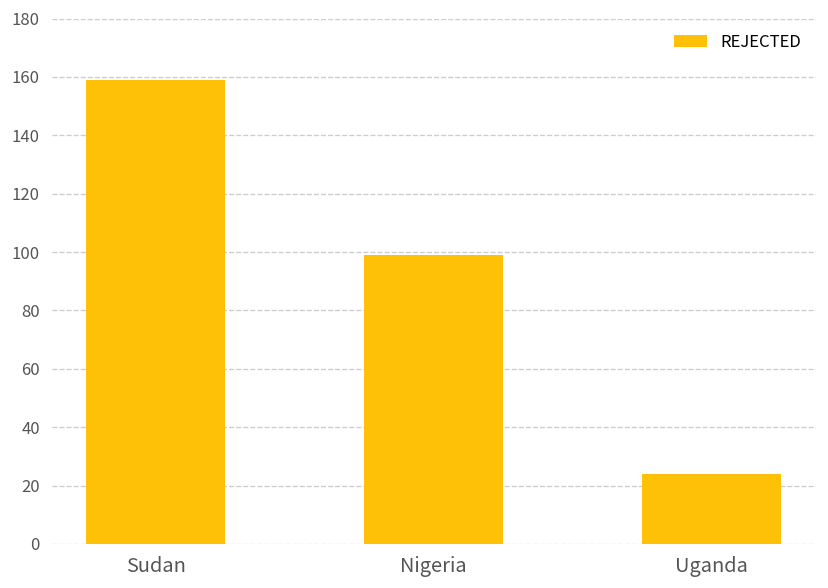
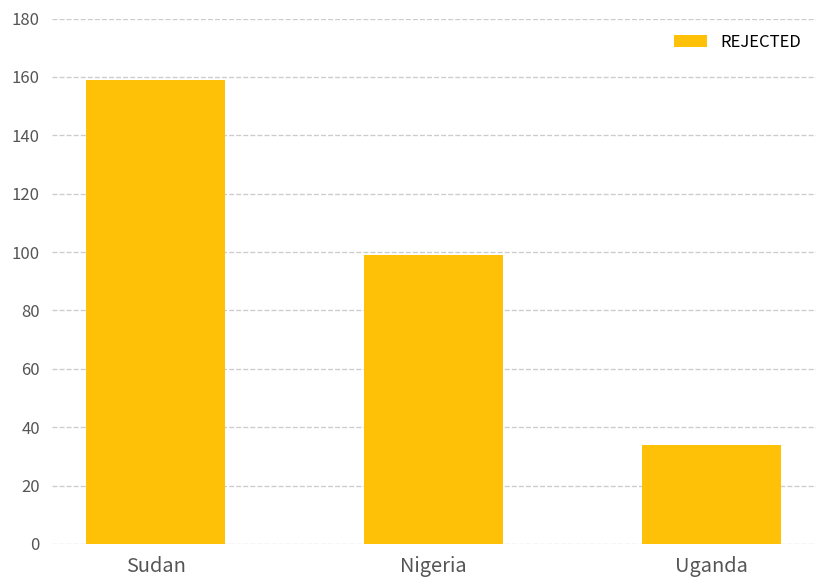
  {
    "Sudan": 159,
    "Nigeria": 99,
-   "Uganda": 24
+   "Uganda": 34
  }
